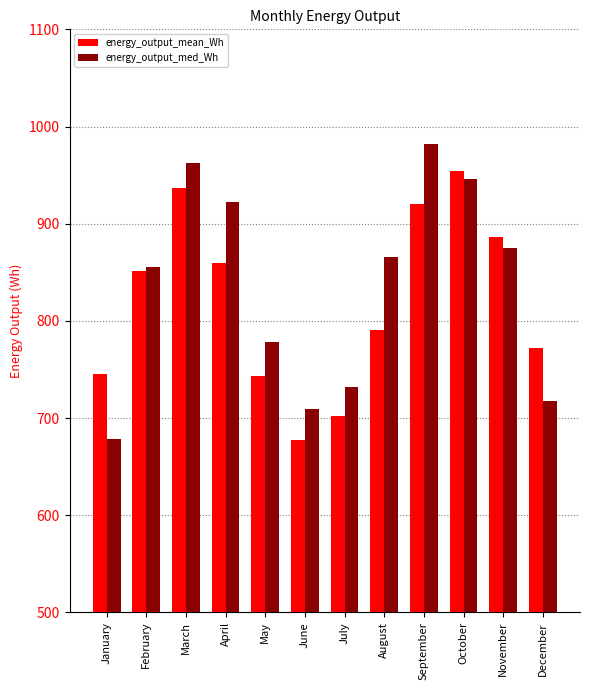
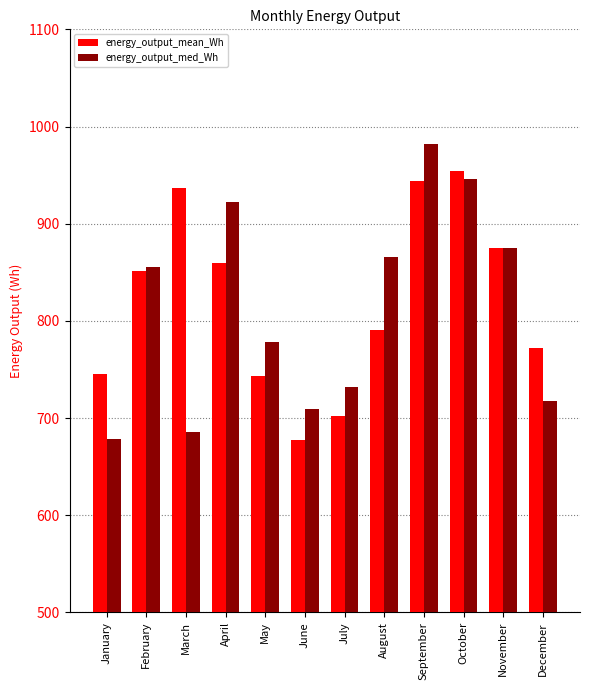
  {
    "energy_output_mean_Wh": {
      "January": 750,
      "February": 850,
      "March": 940,
      "April": 860,
      "May": 740,
      "June": 680,
      "July": 700,
      "August": 790,
-     "September": 920,
+     "September": 940,
      "October": 950,
-     "November": 890,
+     "November": 870,
      "December": 770
    },
    "energy_output_med_Wh": {
      "January": 680,
      "February": 860,
-     "March": 960,
+     "March": 690,
      "April": 920,
      "May": 780,
      "June": 710,
      "July": 730,
      "August": 870,
      "September": 980,
      "October": 950,
      "November": 870,
      "December": 720
    }
  }
